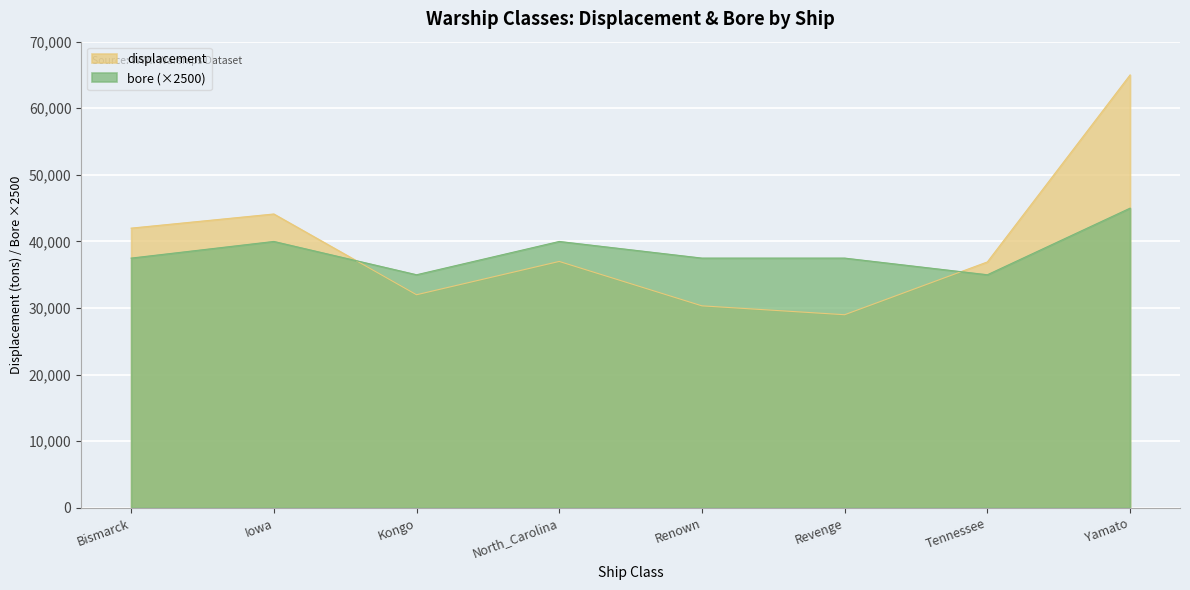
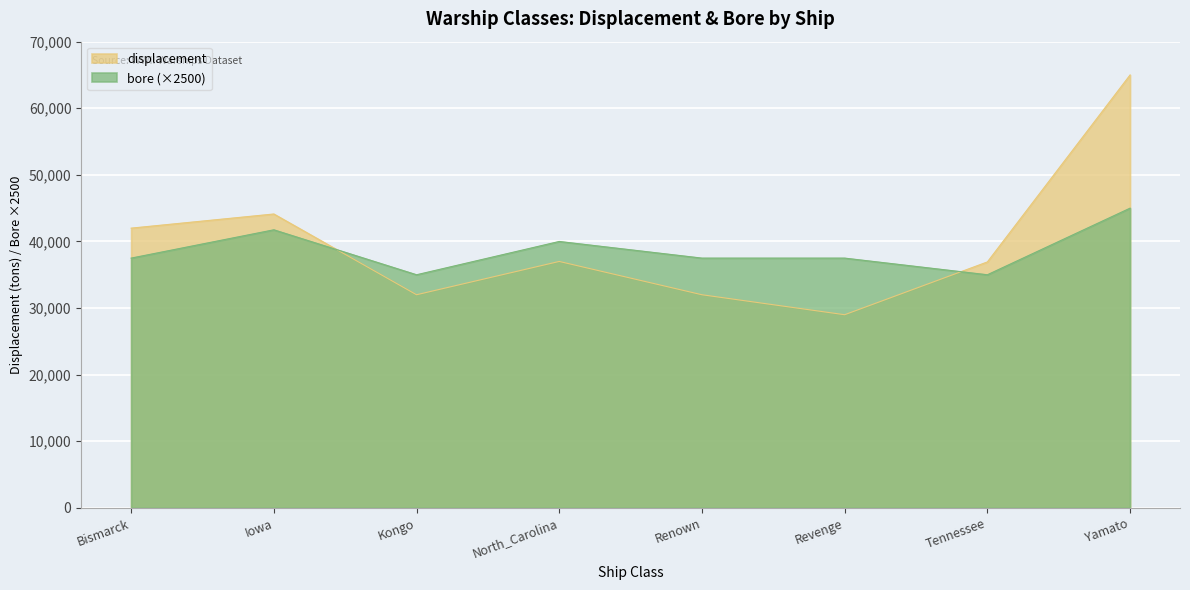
  {
    "displacement": {
      "Bismarck": "42,000",
      "Iowa": "44,000",
      "Kongo": "32,000",
      "North_Carolina": "37,000",
-     "Renown": "30,000",
+     "Renown": "32,000",
      "Revenge": "29,000",
      "Tennessee": "37,000",
      "Yamato": "65,000"
    },
    "bore (×2500)": {
      "Bismarck": "38,000",
-     "Iowa": "40,000",
+     "Iowa": "42,000",
      "Kongo": "35,000",
      "North_Carolina": "40,000",
      "Renown": "38,000",
      "Revenge": "38,000",
      "Tennessee": "35,000",
      "Yamato": "45,000"
    }
  }
